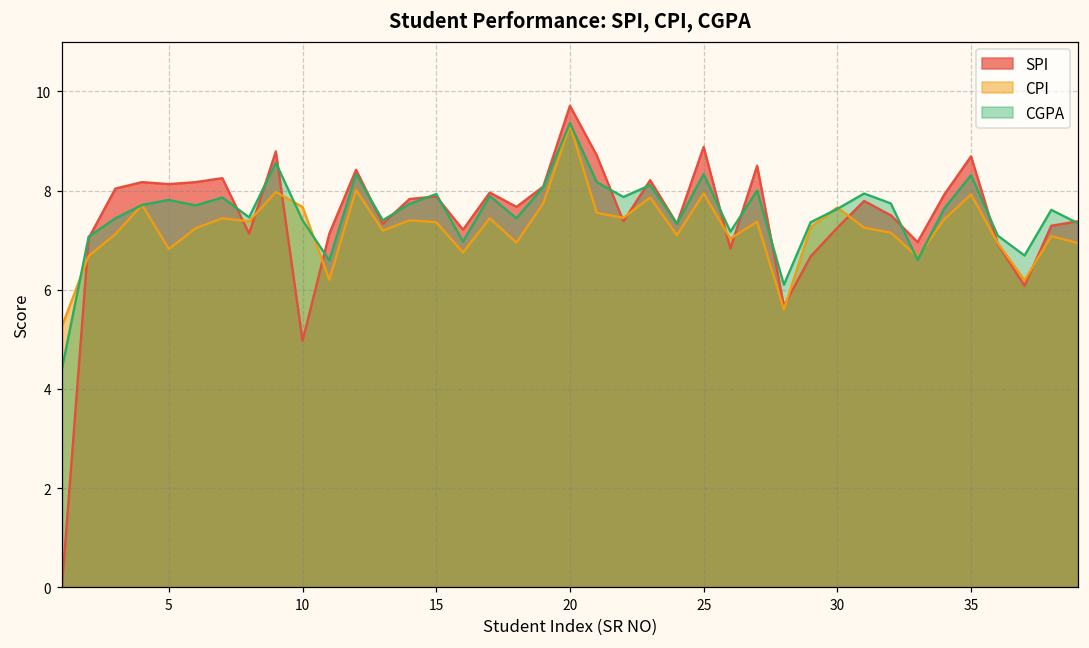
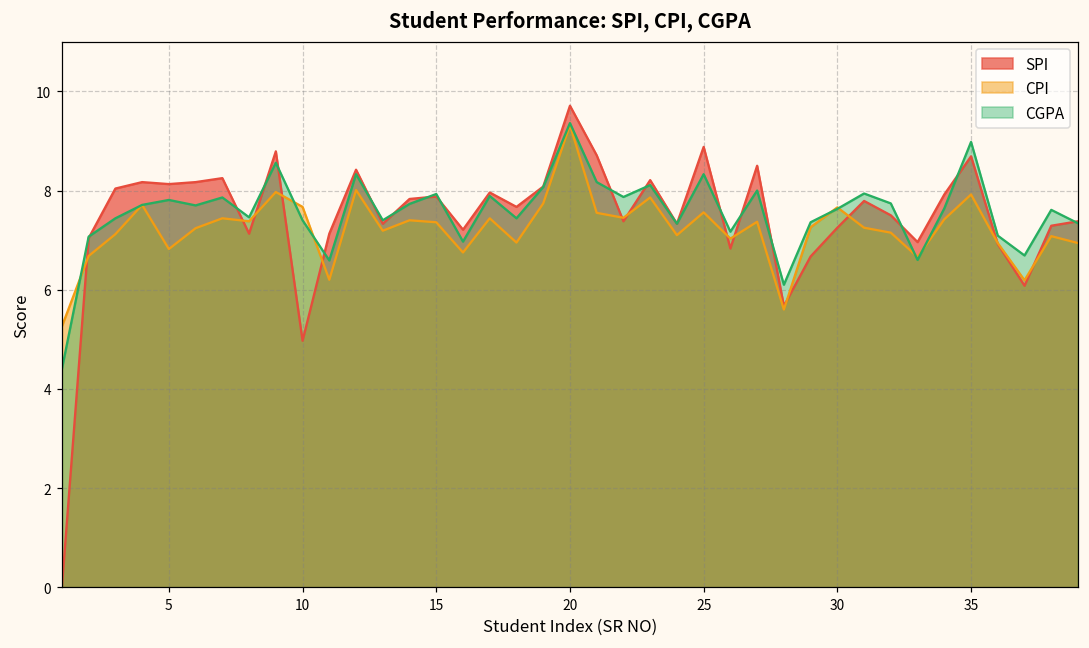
  {
    "SPI": {
      "5": 8.1,
      "10": 5.0,
      "20": 9.7,
      "25": 8.9,
      "30": 7.3,
      "35": 8.7
    },
    "CPI": {
      "5": 6.8,
      "10": 7.7,
      "15": 7.4,
-     "25": 7.9,
+     "25": 7.6,
      "35": 7.9
    },
    "CGPA": {
      "5": 7.8,
      "10": 7.4,
      "25": 8.3,
-     "35": 8.3
+     "35": 9.0
    }
  }
